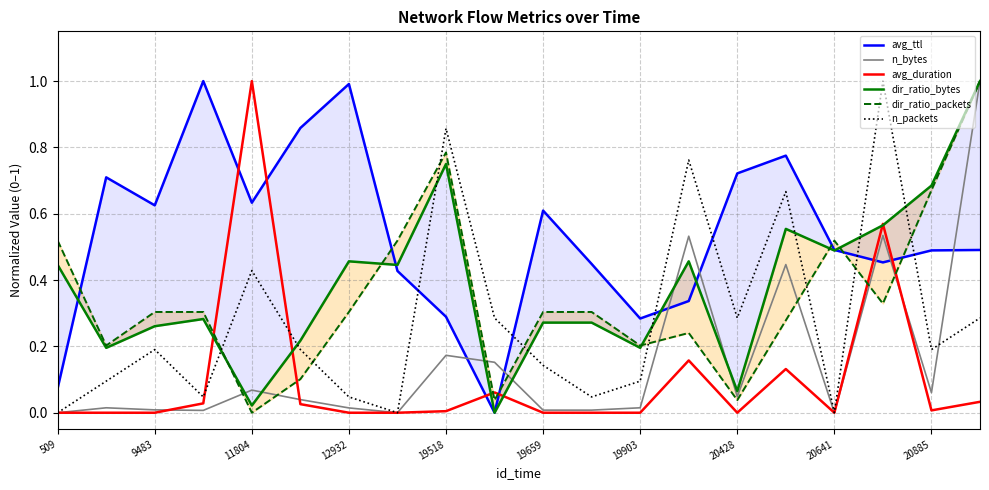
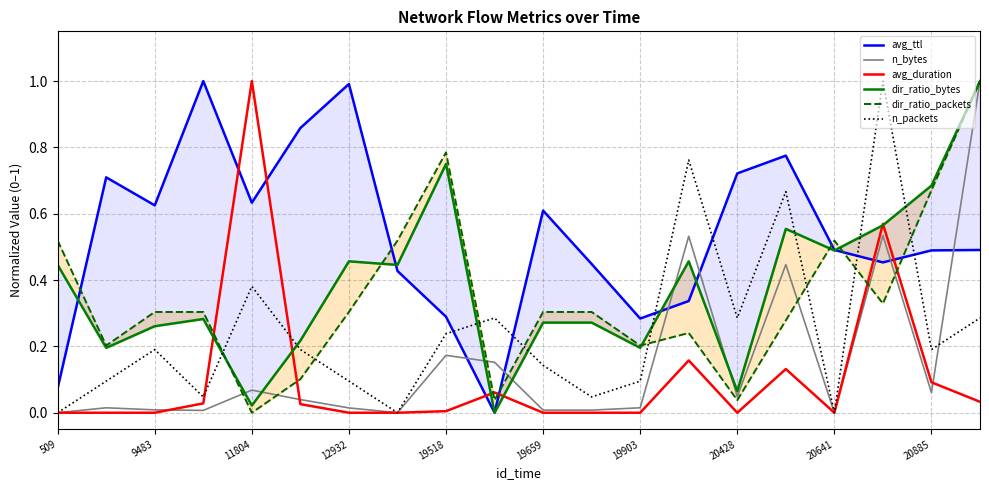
  {
    "n_bytes": {
      "9483": 0.01,
      "11804": 0.07,
      "12932": 0.01,
      "19518": 0.17,
      "19659": 0.01,
      "19903": 0.01,
      "20428": 0.05,
      "20885": 0.06
    },
    "avg_duration": {
      "9483": 0.00,
      "11804": 1.00,
      "12932": 0.00,
      "19518": 0.00,
      "19659": 0.00,
      "19903": 0.00,
      "20428": 0.00,
-     "20885": 0.01
+     "20885": 0.09
    },
    "n_packets": {
      "9483": 0.19,
-     "11804": 0.43,
-     "12932": 0.05,
-     "19518": 0.86,
+     "11804": 0.38,
+     "12932": 0.10,
+     "19518": 0.24,
      "19659": 0.14,
      "19903": 0.10,
      "20428": 0.29,
      "20885": 0.19
    }
  }
